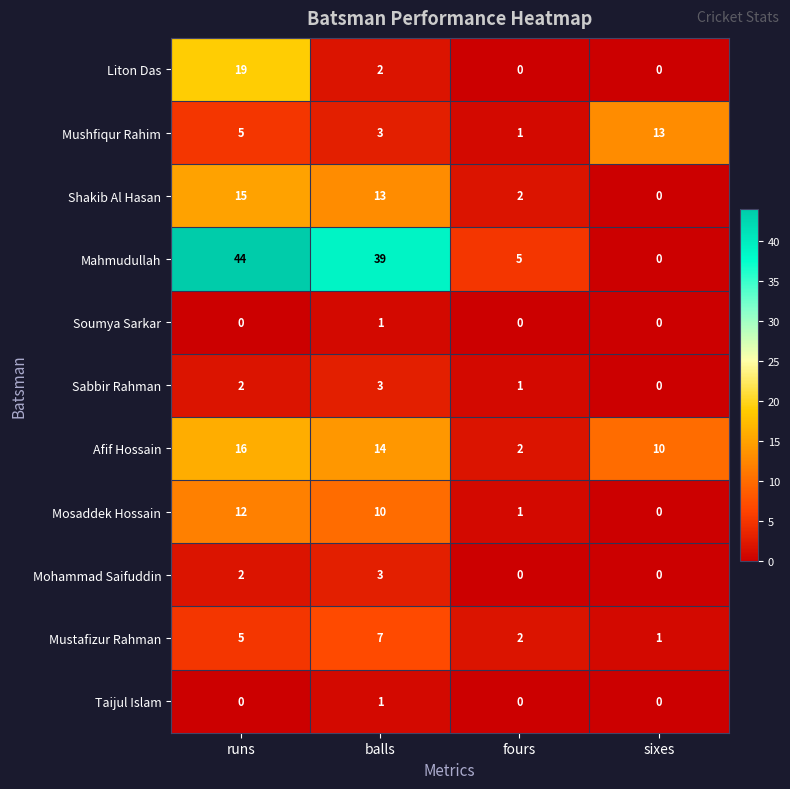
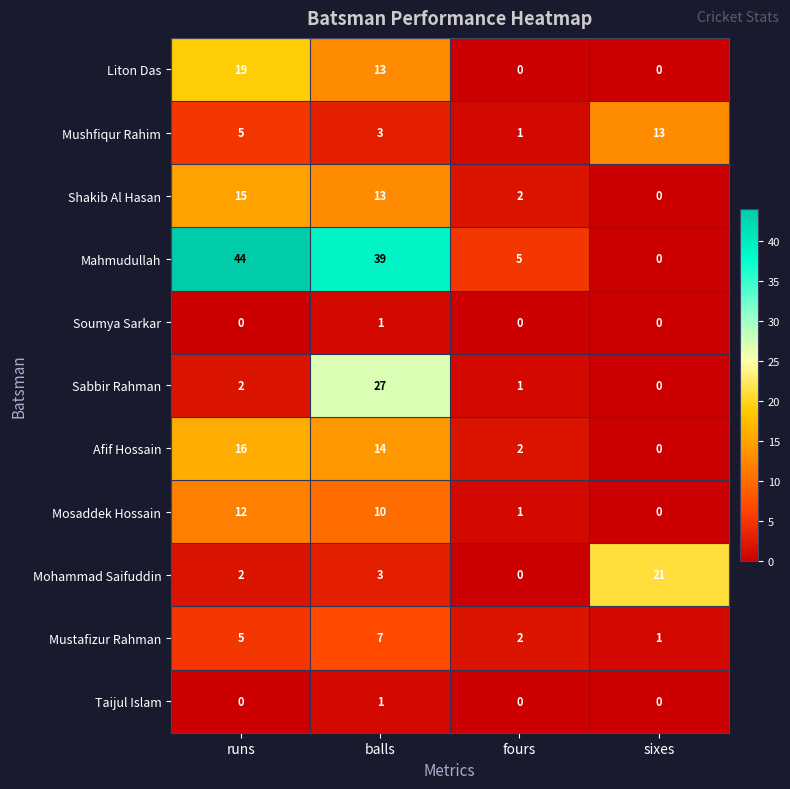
  {
    "Liton Das": {
      "runs": 19,
-     "balls": 2,
+     "balls": 13,
      "fours": 0,
      "sixes": 0
    },
    "Mushfiqur Rahim": {
      "runs": 5,
      "balls": 3,
      "fours": 1,
      "sixes": 13
    },
    "Shakib Al Hasan": {
      "runs": 15,
      "balls": 13,
      "fours": 2,
      "sixes": 0
    },
    "Mahmudullah": {
      "runs": 44,
      "balls": 39,
      "fours": 5,
      "sixes": 0
    },
    "Soumya Sarkar": {
      "runs": 0,
      "balls": 1,
      "fours": 0,
      "sixes": 0
    },
    "Sabbir Rahman": {
      "runs": 2,
-     "balls": 3,
+     "balls": 27,
      "fours": 1,
      "sixes": 0
    },
    "Afif Hossain": {
      "runs": 16,
      "balls": 14,
      "fours": 2,
-     "sixes": 10
+     "sixes": 0
    },
    "Mosaddek Hossain": {
      "runs": 12,
      "balls": 10,
      "fours": 1,
      "sixes": 0
    },
    "Mohammad Saifuddin": {
      "runs": 2,
      "balls": 3,
      "fours": 0,
-     "sixes": 0
+     "sixes": 21
    },
    "Mustafizur Rahman": {
      "runs": 5,
      "balls": 7,
      "fours": 2,
      "sixes": 1
    },
    "Taijul Islam": {
      "runs": 0,
      "balls": 1,
      "fours": 0,
      "sixes": 0
    }
  }
